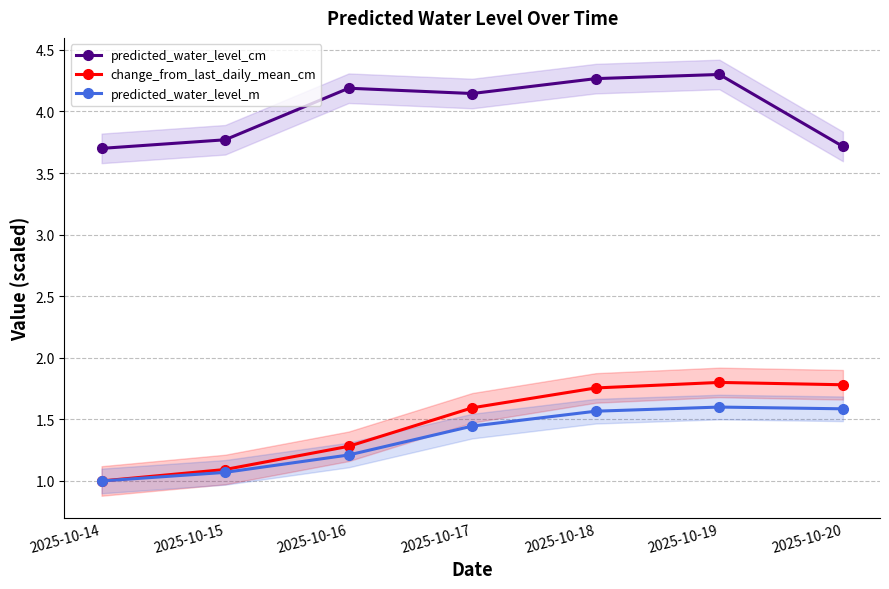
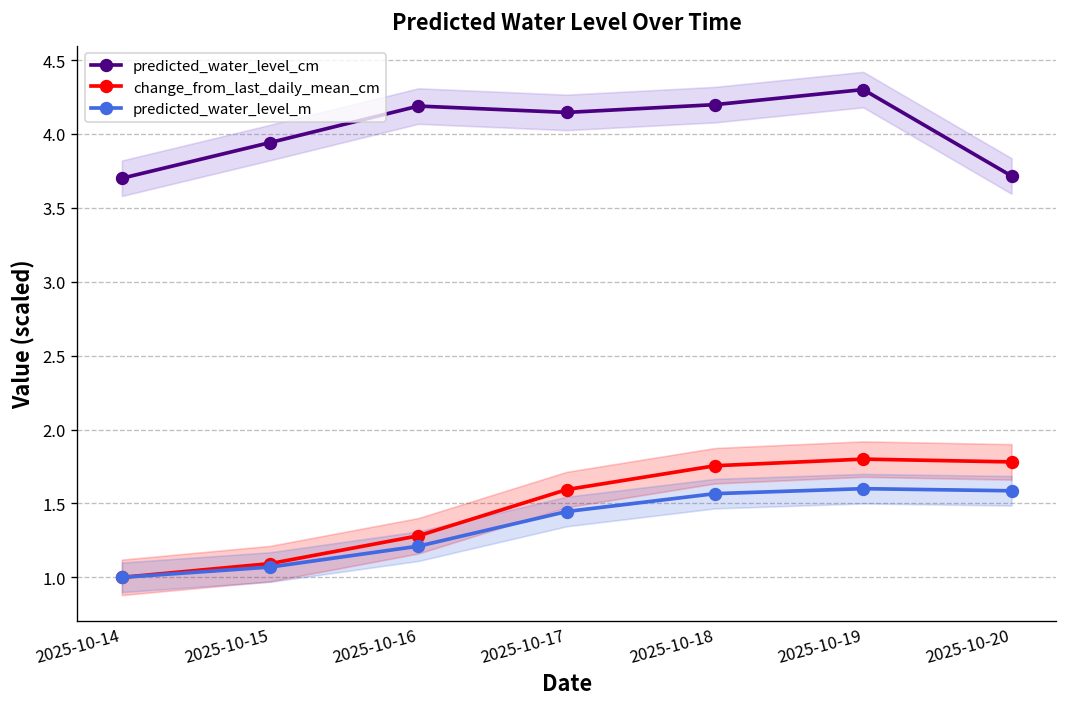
  {
    "predicted_water_level_cm": {
      "2025-10-14": 3.70,
-     "2025-10-15": 3.77,
+     "2025-10-15": 3.94,
      "2025-10-16": 4.19,
      "2025-10-17": 4.15,
-     "2025-10-18": 4.27,
+     "2025-10-18": 4.20,
      "2025-10-19": 4.30,
      "2025-10-20": 3.72
    }
  }
